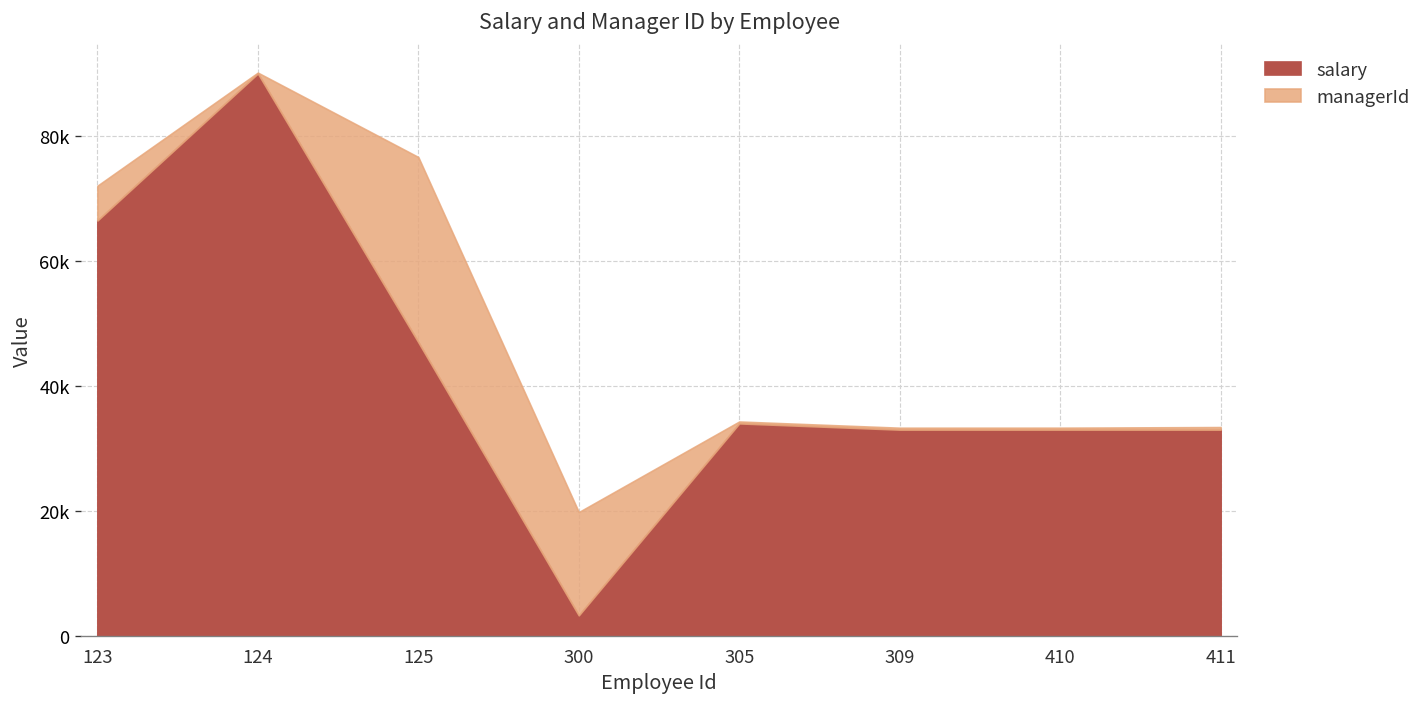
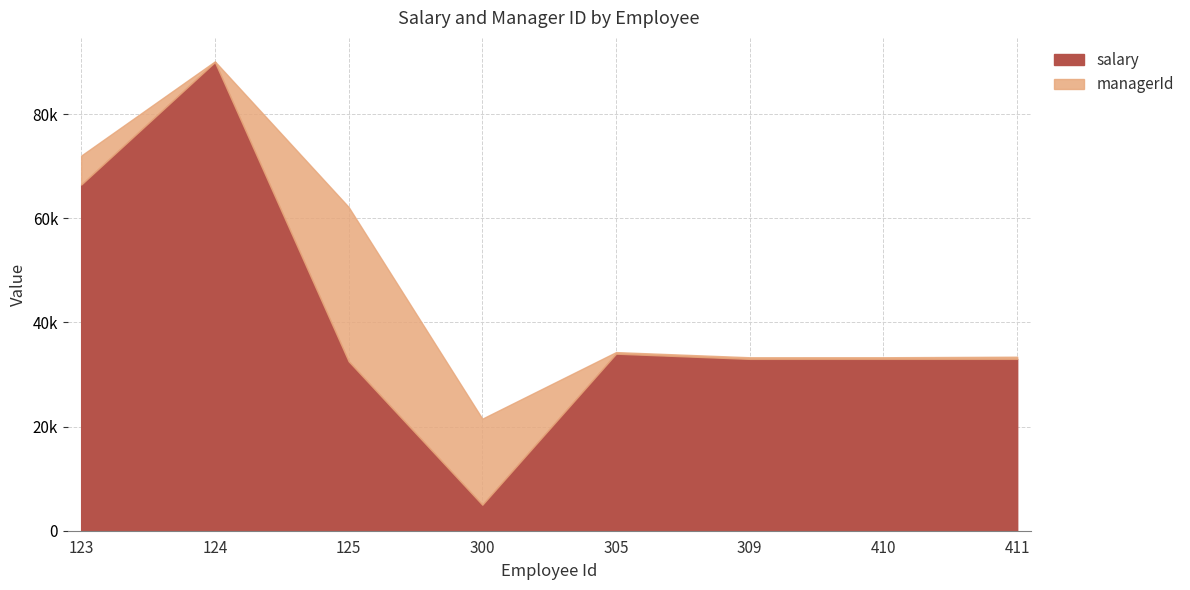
  {
    "salary": {
      "123": 66000,
-     "125": 47000,
-     "300": 3000
+     "125": 33000,
+     "300": 5000
    },
    "managerId": {
      "123": 6000,
      "125": 30000,
      "300": 17000
    }
  }
